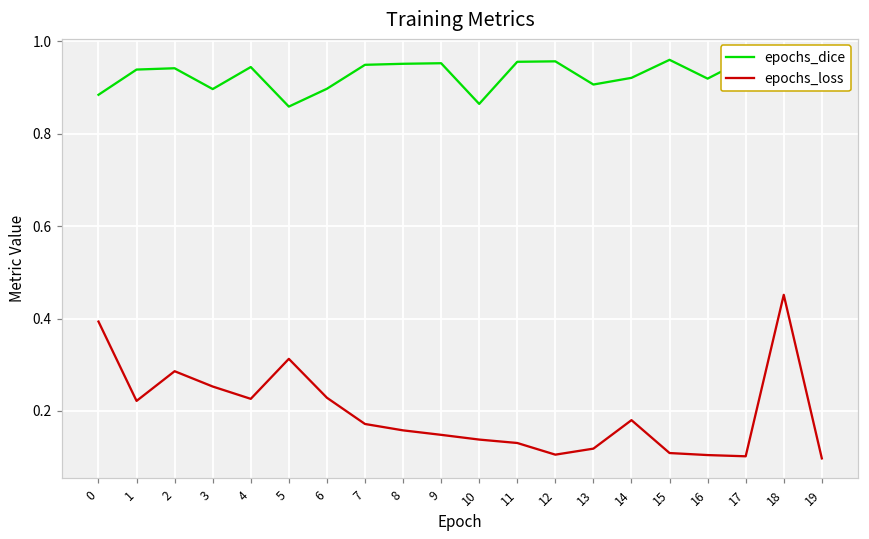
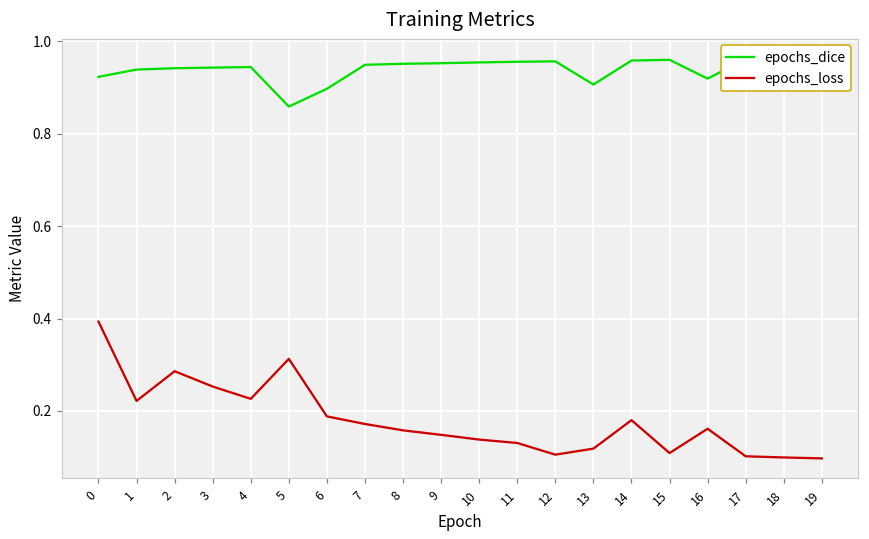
  {
    "epochs_dice": {
-     "0": 0.88,
+     "0": 0.92,
      "1": 0.94,
      "2": 0.94,
-     "3": 0.90,
+     "3": 0.94,
      "4": 0.94,
      "5": 0.86,
      "6": 0.90,
      "7": 0.95,
      "8": 0.95,
      "9": 0.95,
-     "10": 0.86,
+     "10": 0.95,
      "11": 0.96,
      "12": 0.96,
      "13": 0.91,
-     "14": 0.92,
+     "14": 0.96,
      "15": 0.96,
      "16": 0.92
    },
    "epochs_loss": {
      "0": 0.39,
      "1": 0.22,
      "2": 0.29,
      "3": 0.25,
      "4": 0.23,
      "5": 0.31,
-     "6": 0.23,
+     "6": 0.19,
      "7": 0.17,
      "8": 0.16,
      "9": 0.15,
      "10": 0.14,
      "11": 0.13,
      "12": 0.11,
      "13": 0.12,
      "14": 0.18,
      "15": 0.11,
-     "16": 0.10,
+     "16": 0.16,
      "17": 0.10,
-     "18": 0.45,
+     "18": 0.10,
      "19": 0.10
    }
  }
